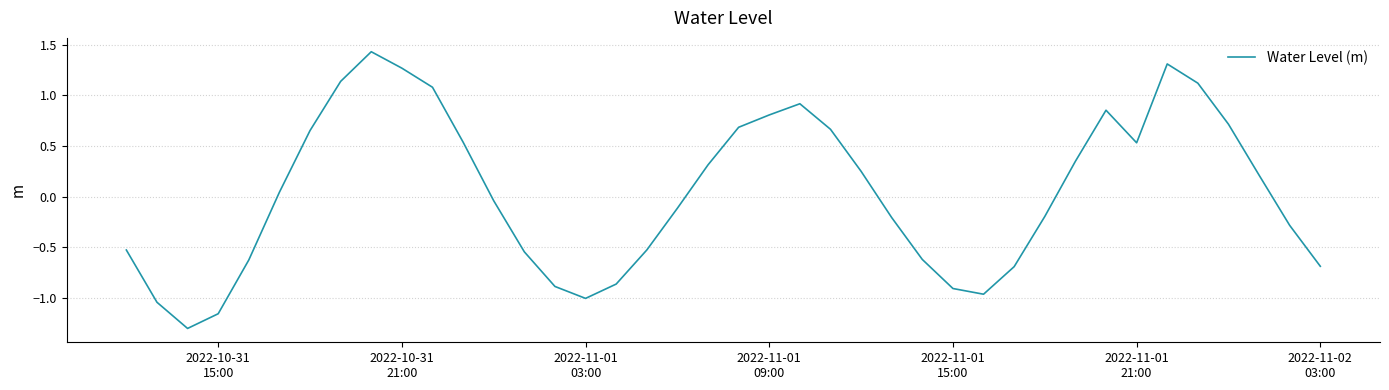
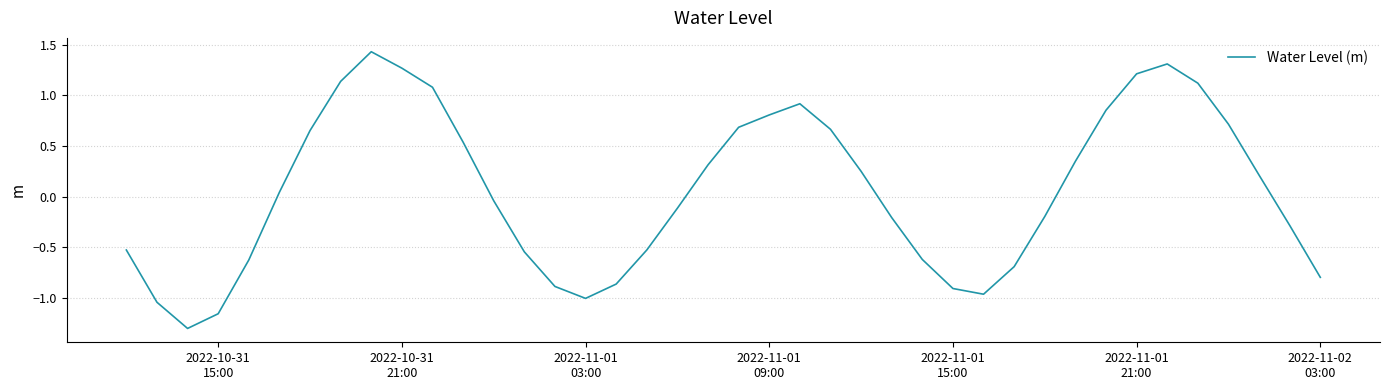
  {
    "2022-10-31 15:00": -1.15,
    "2022-10-31 21:00": 1.27,
    "2022-11-01 03:00": -1.00,
    "2022-11-01 09:00": 0.81,
    "2022-11-01 15:00": -0.90,
-   "2022-11-01 21:00": 0.53,
-   "2022-11-02 03:00": -0.69
+   "2022-11-01 21:00": 1.21,
+   "2022-11-02 03:00": -0.79
  }
